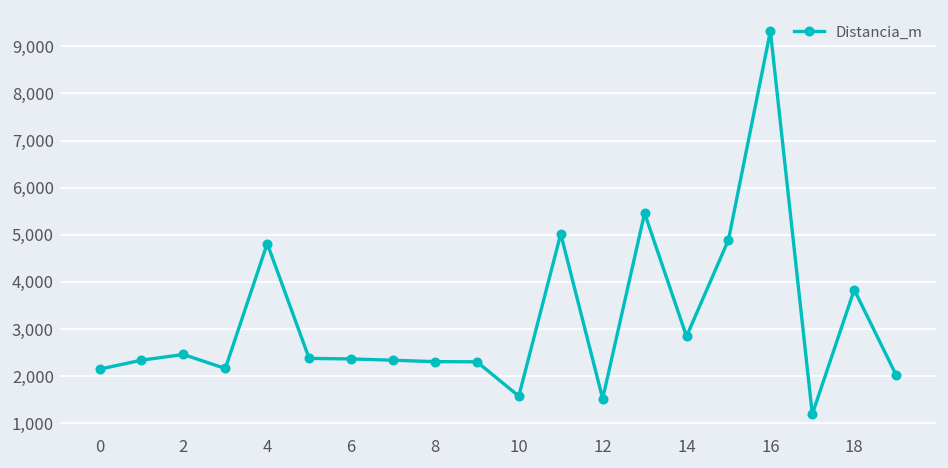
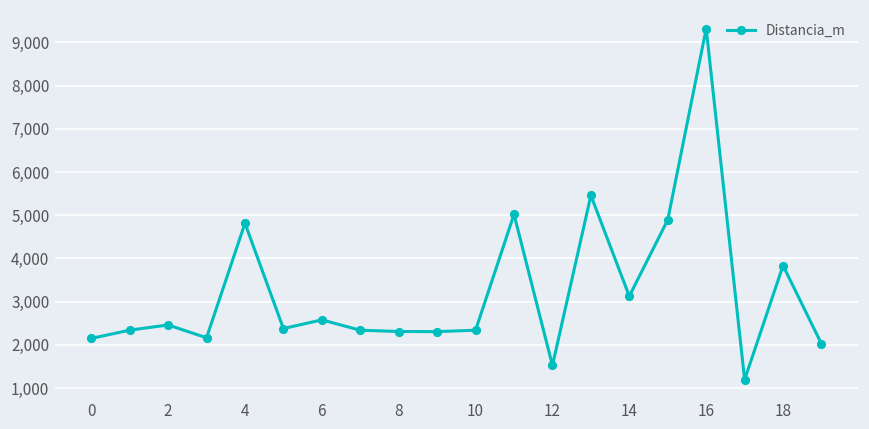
  {
    "0": "2,100",
    "2": "2,500",
    "4": "4,800",
-   "6": "2,400",
+   "6": "2,600",
    "8": "2,300",
-   "10": "1,600",
+   "10": "2,300",
    "12": "1,500",
-   "14": "2,800",
+   "14": "3,100",
    "16": "9,300",
    "18": "3,800"
  }
